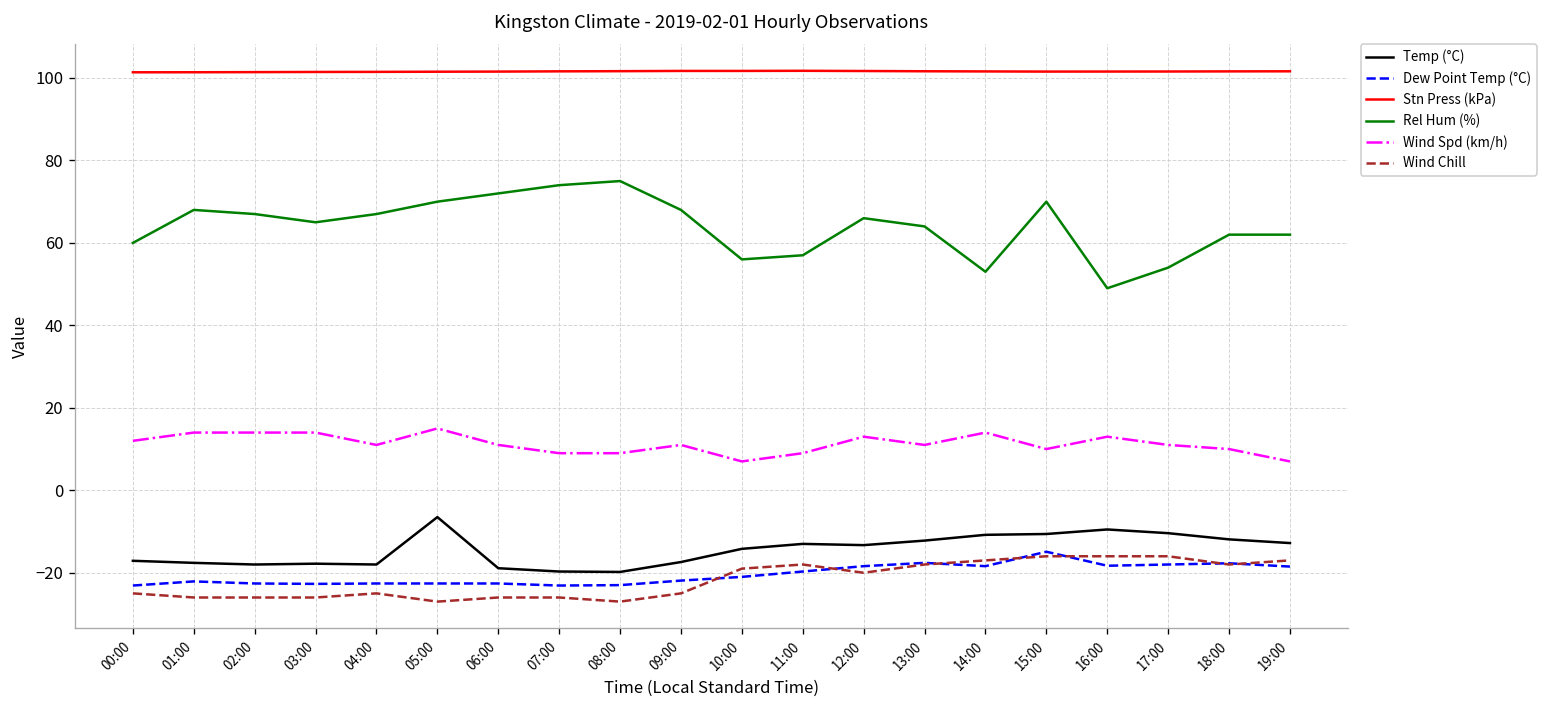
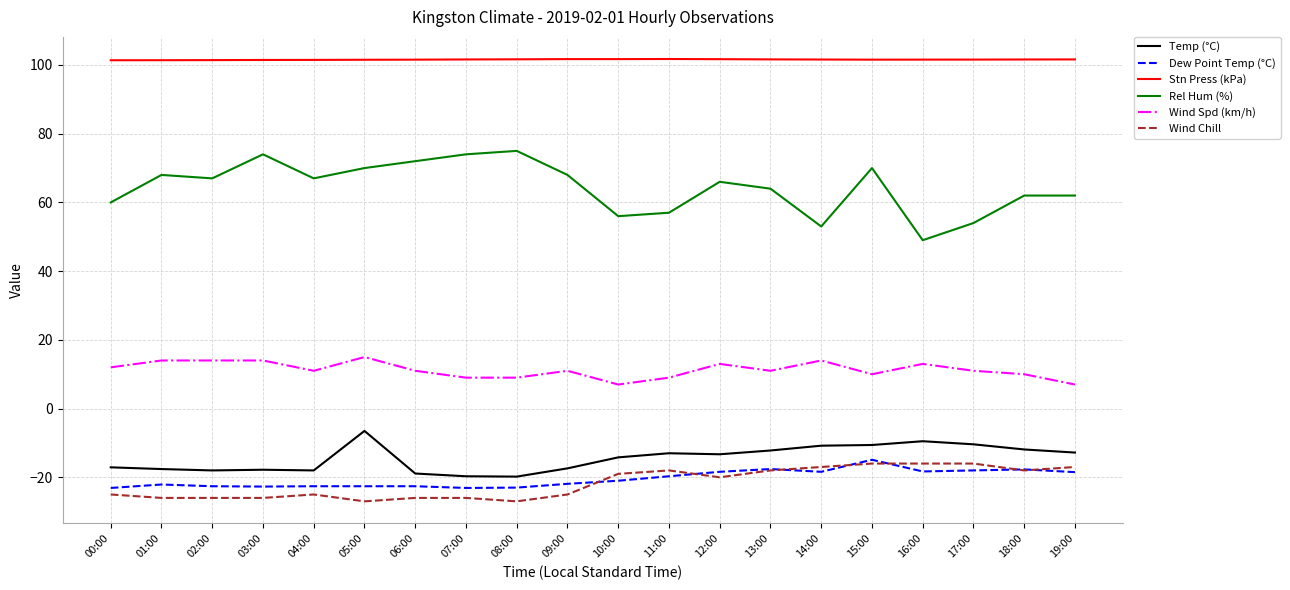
  {
    "Temp (°C)": {
      "00:00": -17,
      "01:00": -18,
      "02:00": -18,
      "03:00": -18,
      "04:00": -18,
      "05:00": -7,
      "06:00": -19,
      "07:00": -20,
      "08:00": -20,
      "09:00": -17,
      "10:00": -14,
      "11:00": -13,
      "12:00": -13,
      "13:00": -12,
      "14:00": -11,
      "15:00": -11,
      "16:00": -10,
      "17:00": -10,
      "18:00": -12,
      "19:00": -13
    },
    "Dew Point Temp (°C)": {
      "00:00": -23,
      "01:00": -22,
      "02:00": -23,
      "03:00": -23,
      "04:00": -23,
      "05:00": -23,
      "06:00": -23,
      "07:00": -23,
      "08:00": -23,
      "09:00": -22,
      "10:00": -21,
      "11:00": -20,
      "12:00": -18,
      "14:00": -18,
      "15:00": -15,
      "16:00": -18,
      "17:00": -18,
      "19:00": -19
    },
    "Stn Press (kPa)": {
      "00:00": 101,
      "01:00": 101,
      "02:00": 101,
      "03:00": 101,
      "04:00": 101,
      "05:00": 102,
      "06:00": 102,
      "07:00": 102,
      "08:00": 102,
      "09:00": 102,
      "10:00": 102,
      "11:00": 102,
      "12:00": 102,
      "13:00": 102,
      "14:00": 102,
      "15:00": 102,
      "16:00": 102,
      "17:00": 102,
      "18:00": 102,
      "19:00": 102
    },
    "Rel Hum (%)": {
      "00:00": 60,
      "01:00": 68,
      "02:00": 67,
-     "03:00": 65,
+     "03:00": 74,
      "04:00": 67,
      "05:00": 70,
      "06:00": 72,
      "07:00": 74,
      "08:00": 75,
      "09:00": 68,
      "10:00": 56,
      "11:00": 57,
      "12:00": 66,
      "13:00": 64,
      "14:00": 53,
      "15:00": 70,
      "16:00": 49,
      "17:00": 54,
      "18:00": 62,
      "19:00": 62
    },
    "Wind Spd (km/h)": {
      "00:00": 12,
      "01:00": 14,
      "02:00": 14,
      "03:00": 14,
      "04:00": 11,
      "05:00": 15,
      "06:00": 11,
      "07:00": 9,
      "08:00": 9,
      "09:00": 11,
      "10:00": 7,
      "11:00": 9,
      "12:00": 13,
      "13:00": 11,
      "14:00": 14,
      "15:00": 10,
      "16:00": 13,
      "17:00": 11,
      "18:00": 10,
      "19:00": 7
    },
    "Wind Chill": {
      "00:00": -25,
      "01:00": -26,
      "02:00": -26,
      "03:00": -26,
      "04:00": -25,
      "05:00": -27,
      "06:00": -26,
      "07:00": -26,
      "08:00": -27,
      "09:00": -25,
      "10:00": -19,
      "11:00": -18,
      "12:00": -20,
      "14:00": -17,
      "15:00": -16,
      "16:00": -16,
      "17:00": -16,
      "19:00": -17
    }
  }
